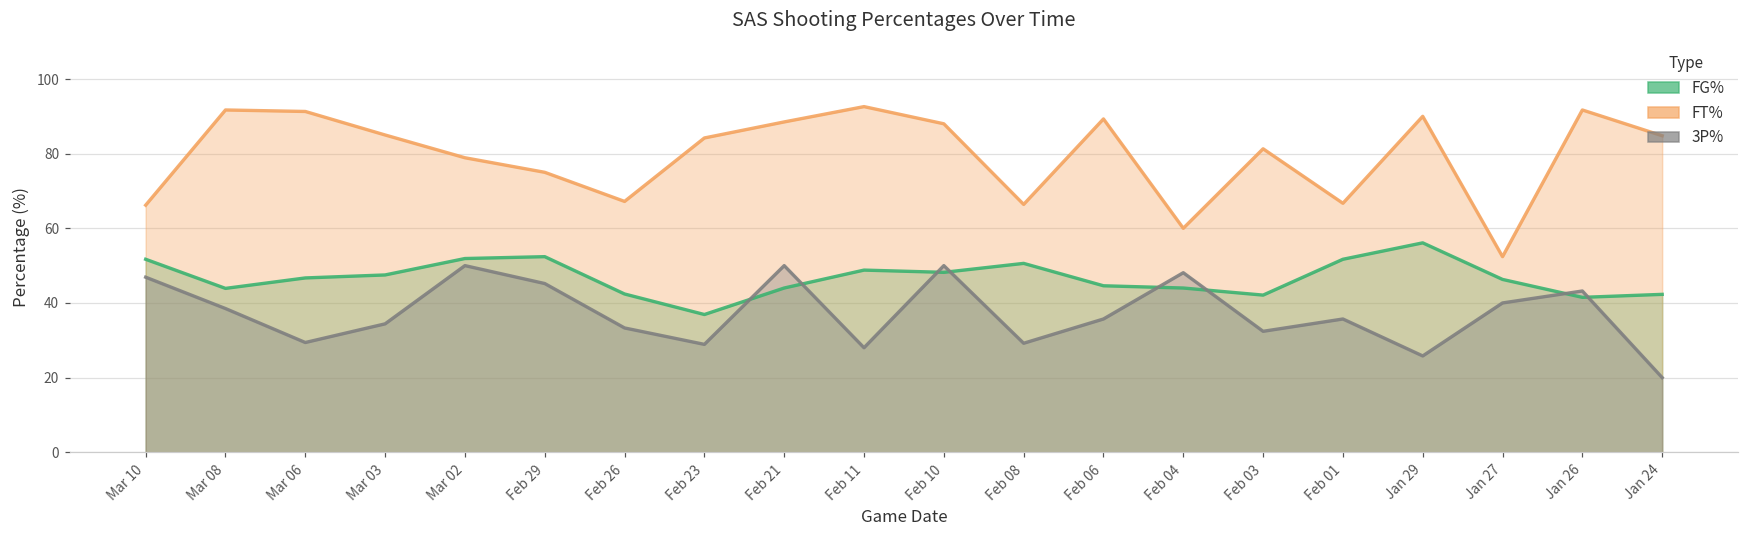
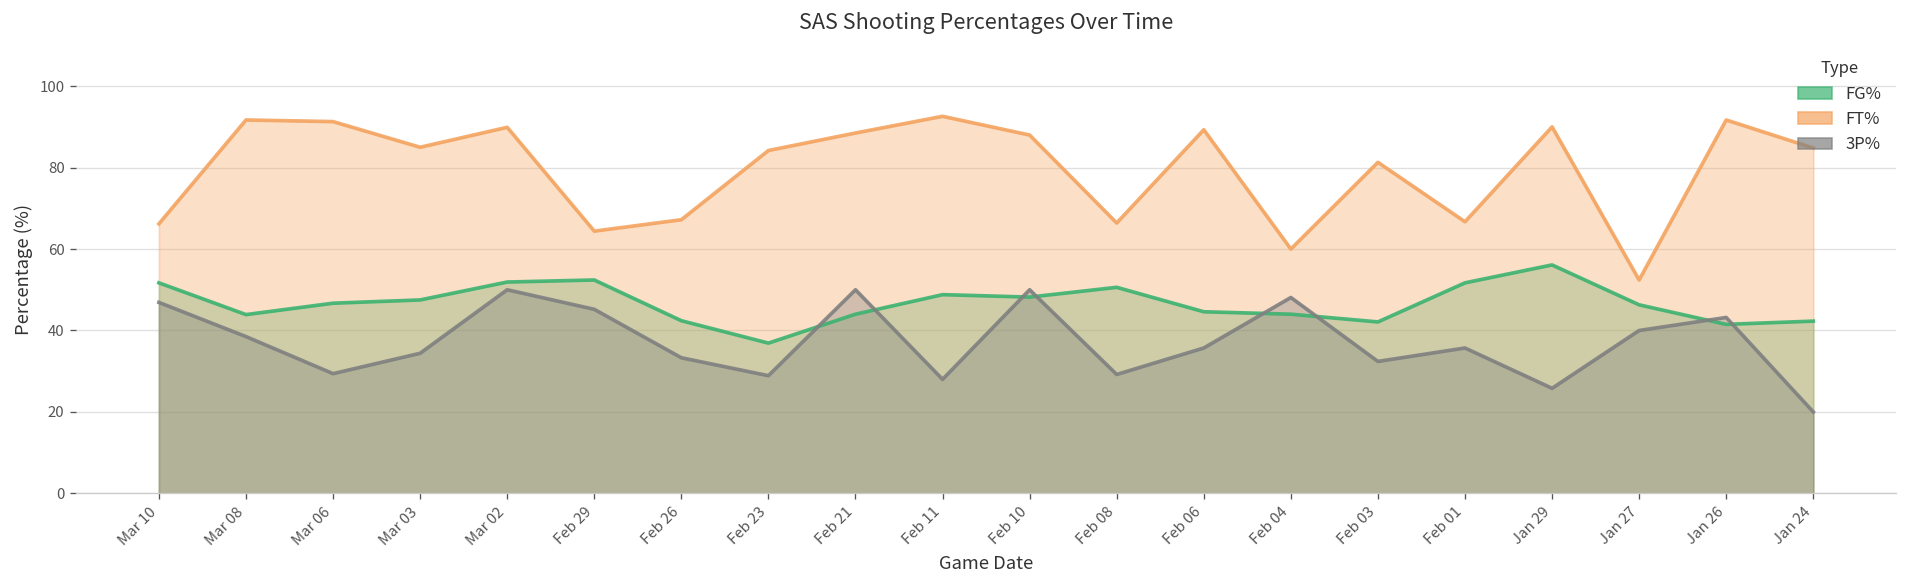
  {
    "FT%": {
      "Mar 10": 66,
      "Mar 08": 92,
      "Mar 06": 91,
      "Mar 03": 85,
-     "Mar 02": 79,
-     "Feb 29": 75,
+     "Mar 02": 90,
+     "Feb 29": 64,
      "Feb 26": 67,
      "Feb 23": 84,
      "Feb 21": 89,
      "Feb 11": 93,
      "Feb 10": 88,
      "Feb 08": 66,
      "Feb 06": 89,
      "Feb 04": 60,
      "Feb 03": 81,
      "Feb 01": 67,
      "Jan 29": 90,
      "Jan 27": 52,
      "Jan 26": 92,
      "Jan 24": 85
    }
  }
